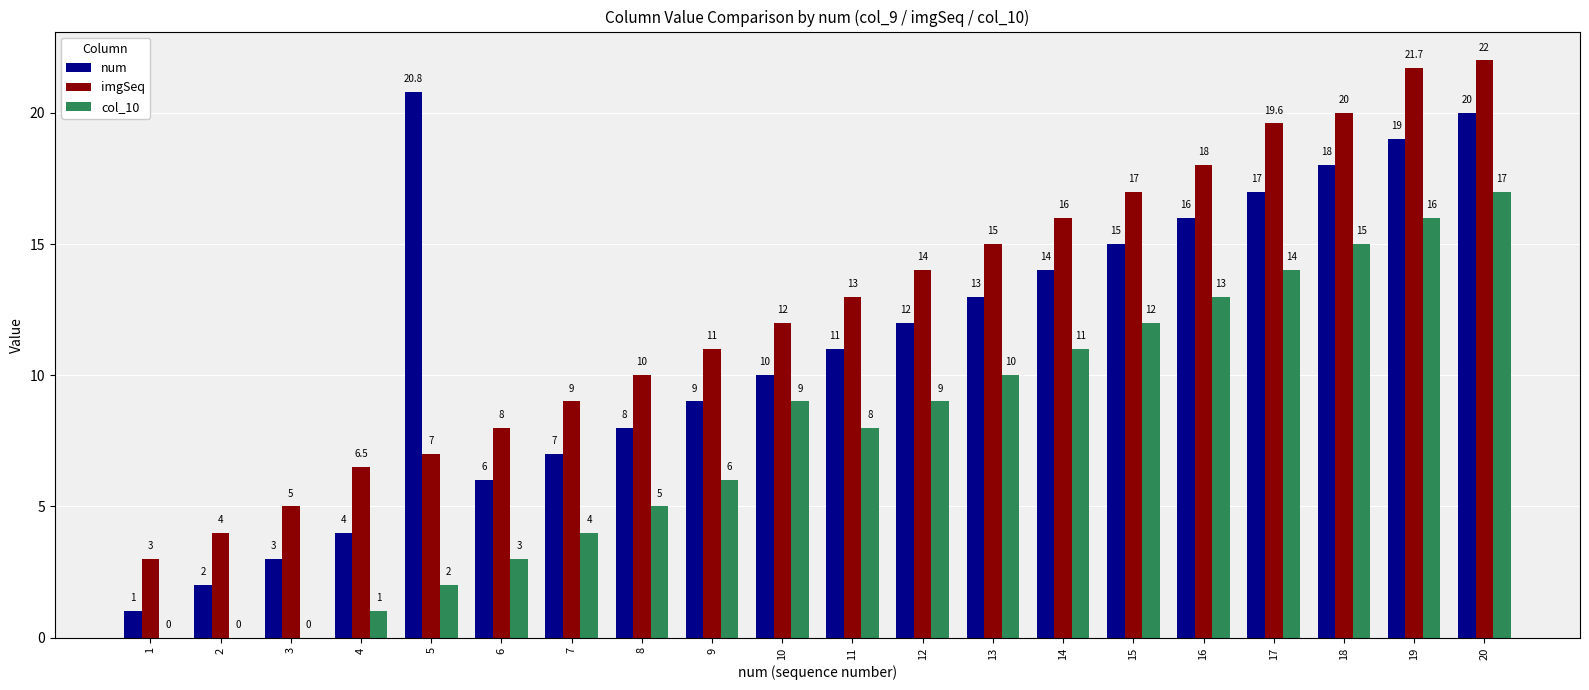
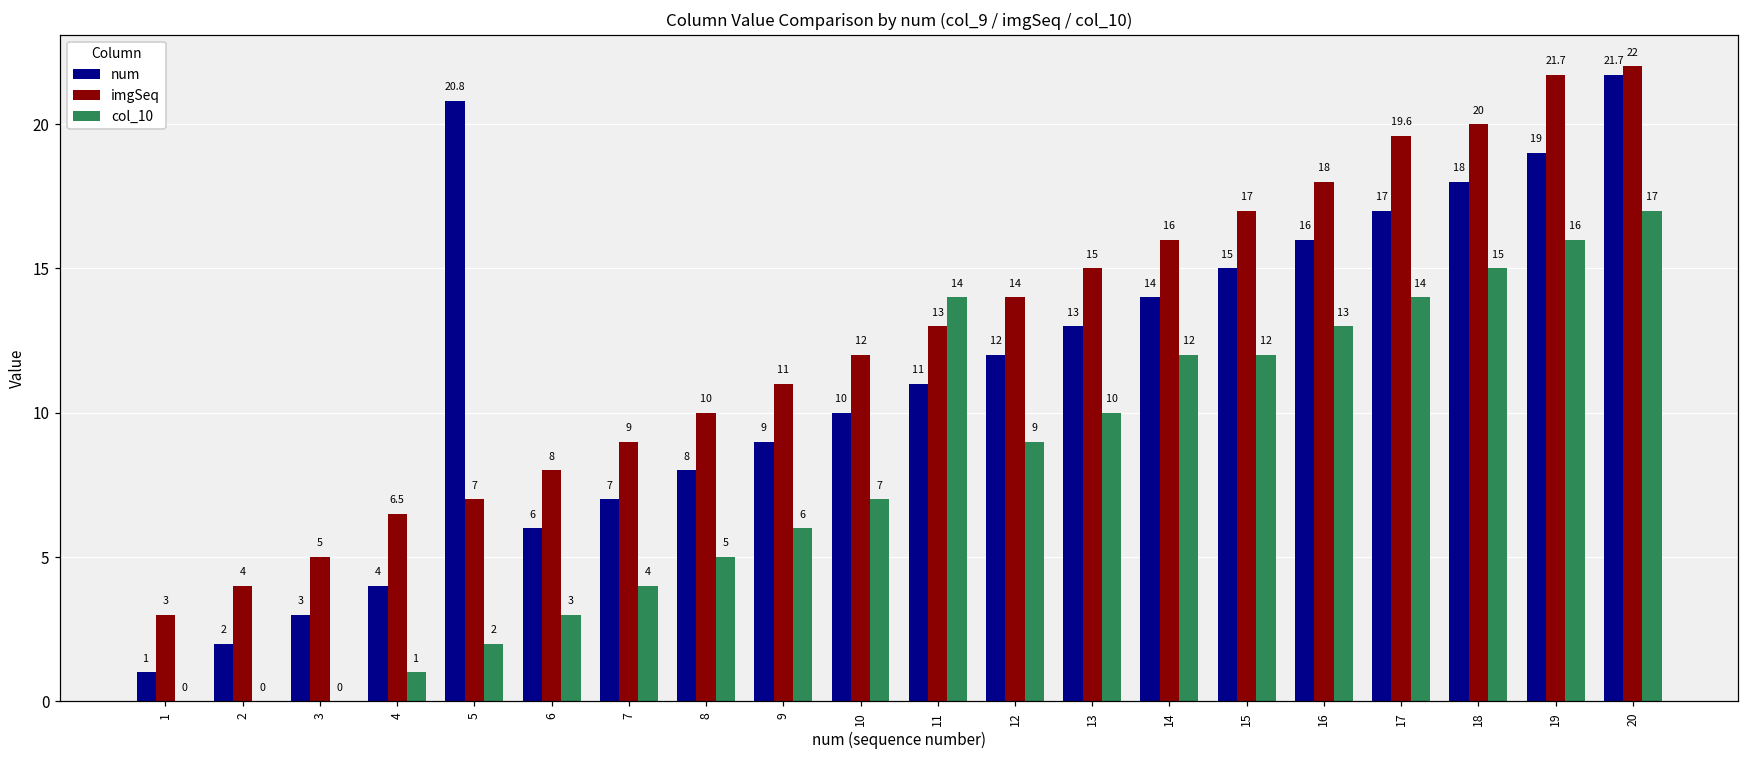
  {
    "num": {
      "1": 1,
      "2": 2,
      "3": 3,
      "4": 4,
      "5": 20.8,
      "6": 6,
      "7": 7,
      "8": 8,
      "9": 9,
      "10": 10,
      "11": 11,
      "12": 12,
      "13": 13,
      "14": 14,
      "15": 15,
      "16": 16,
      "17": 17,
      "18": 18,
      "19": 19,
-     "20": 20
+     "20": 21.7
    },
    "imgSeq": {
      "1": 3,
      "2": 4,
      "3": 5,
      "4": 6.5,
      "5": 7,
      "6": 8,
      "7": 9,
      "8": 10,
      "9": 11,
      "10": 12,
      "11": 13,
      "12": 14,
      "13": 15,
      "14": 16,
      "15": 17,
      "16": 18,
      "17": 19.6,
      "18": 20,
      "19": 21.7,
      "20": 22
    },
    "col_10": {
      "1": 0,
      "2": 0,
      "3": 0,
      "4": 1,
      "5": 2,
      "6": 3,
      "7": 4,
      "8": 5,
      "9": 6,
-     "10": 9,
-     "11": 8,
+     "10": 7,
+     "11": 14,
      "12": 9,
      "13": 10,
-     "14": 11,
+     "14": 12,
      "15": 12,
      "16": 13,
      "17": 14,
      "18": 15,
      "19": 16,
      "20": 17
    }
  }
